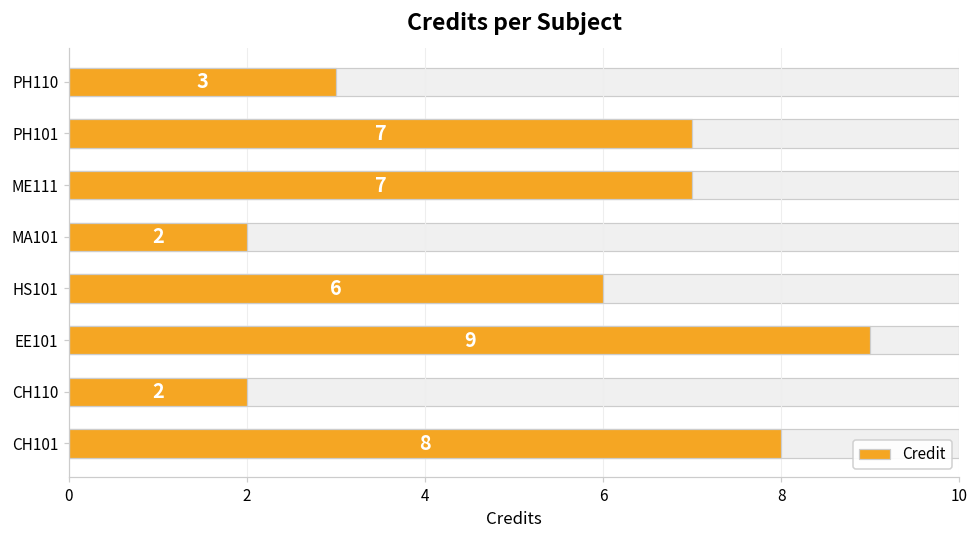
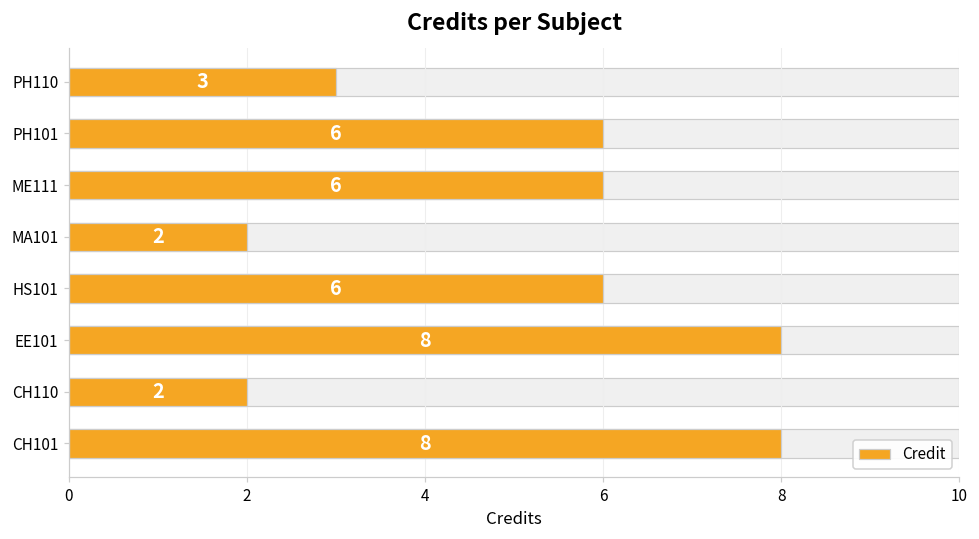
  {
    "Credit": {
-     "PH101": 7,
-     "ME111": 7,
-     "EE101": 9
+     "PH101": 6,
+     "ME111": 6,
+     "EE101": 8
    }
  }
